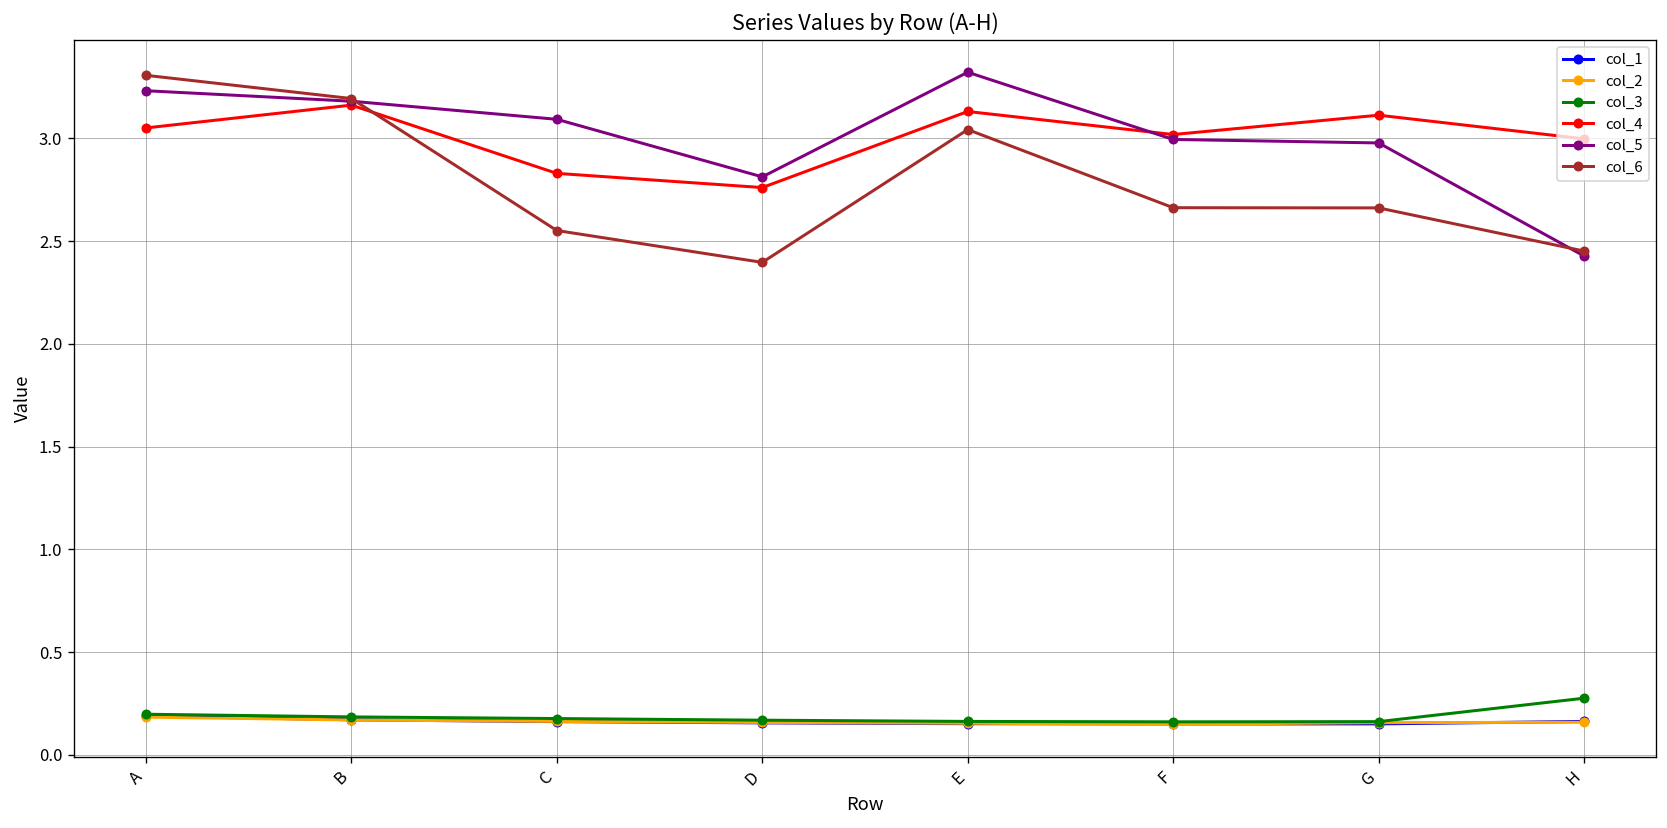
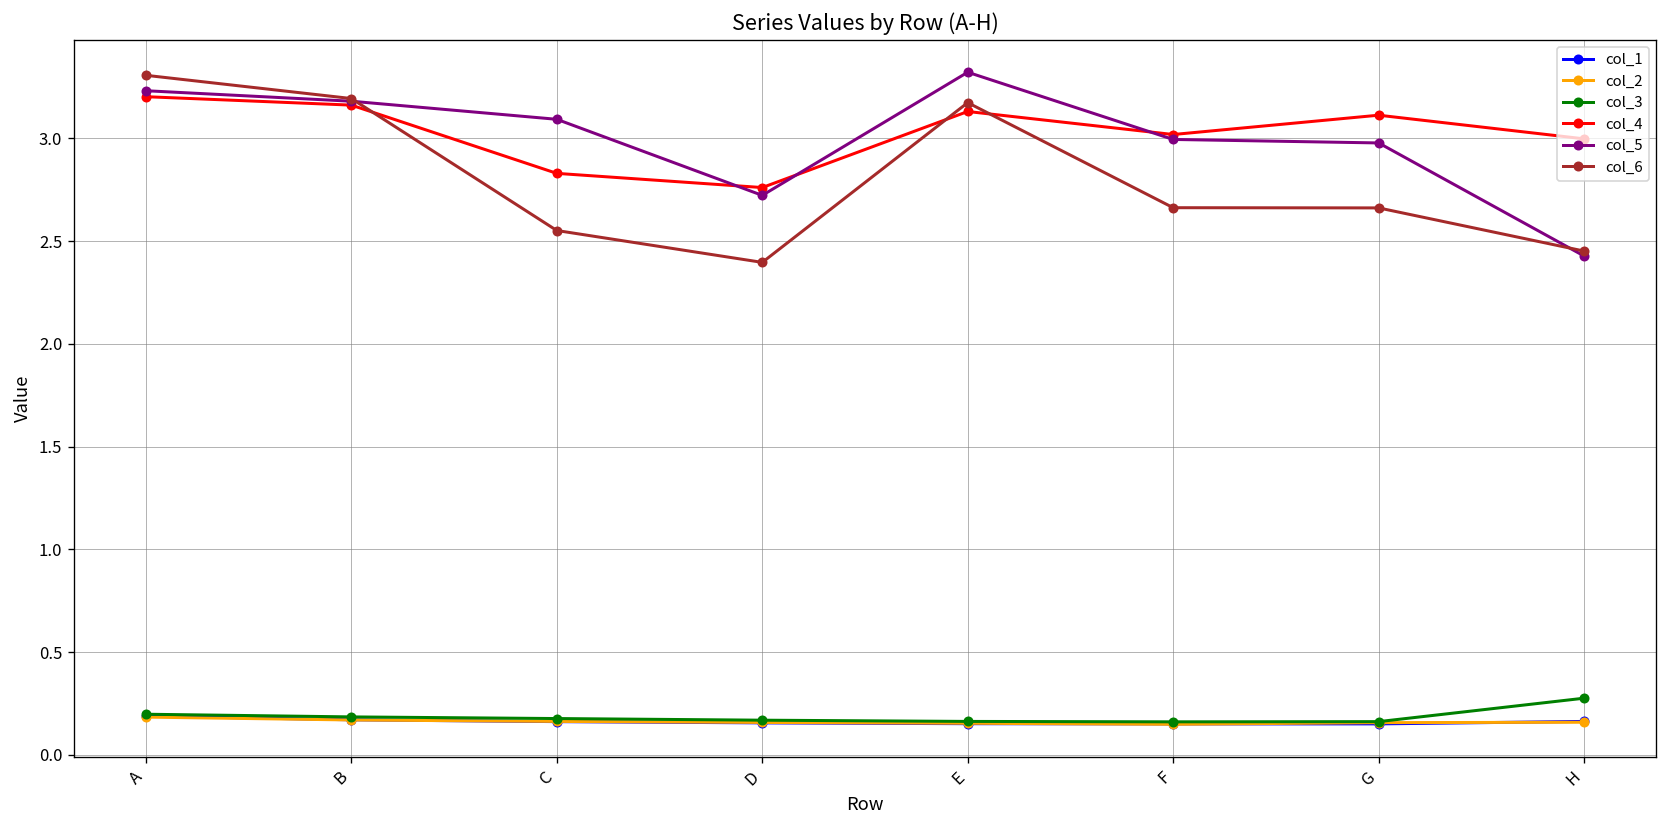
  {
    "col_3": {
      "H": 0.28
    },
    "col_4": {
-     "A": 3.05,
+     "A": 3.20,
      "B": 3.16,
      "C": 2.83,
      "D": 2.76,
      "E": 3.13,
      "F": 3.02,
      "G": 3.11
    },
    "col_5": {
      "A": 3.23,
      "C": 3.09,
-     "D": 2.81,
+     "D": 2.72,
      "E": 3.32,
      "F": 2.99,
      "G": 2.98,
      "H": 2.43
    },
    "col_6": {
      "A": 3.31,
      "C": 2.55,
      "D": 2.40,
-     "E": 3.04,
+     "E": 3.17,
      "F": 2.66,
      "G": 2.66,
      "H": 2.45
    }
  }
